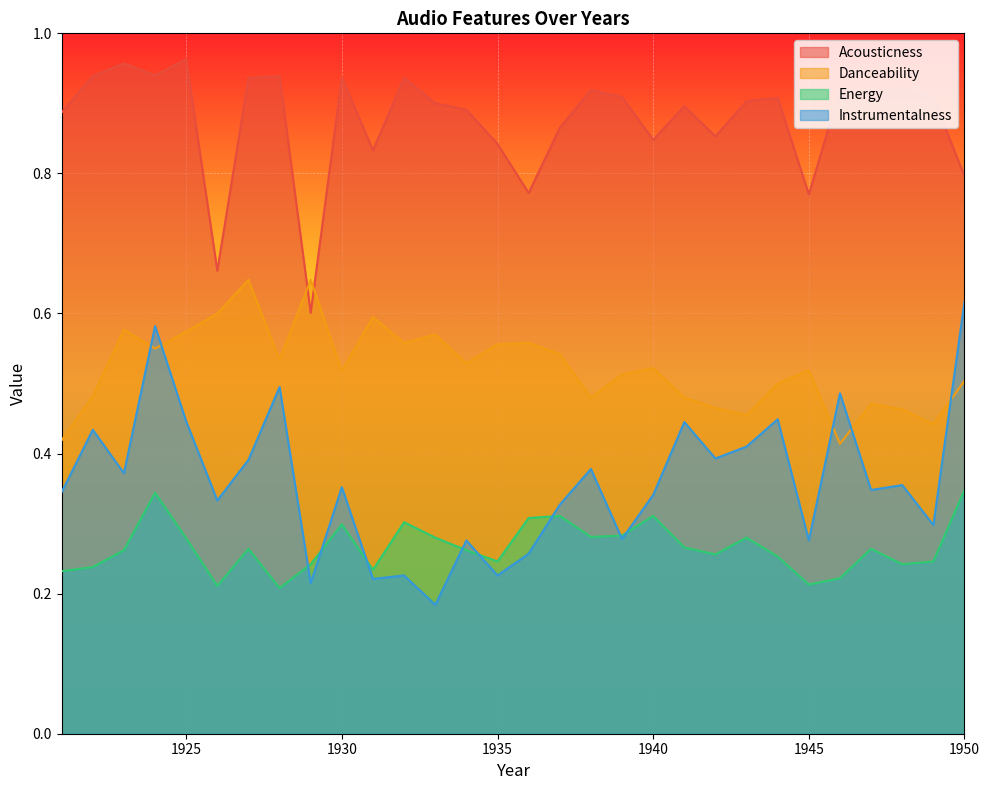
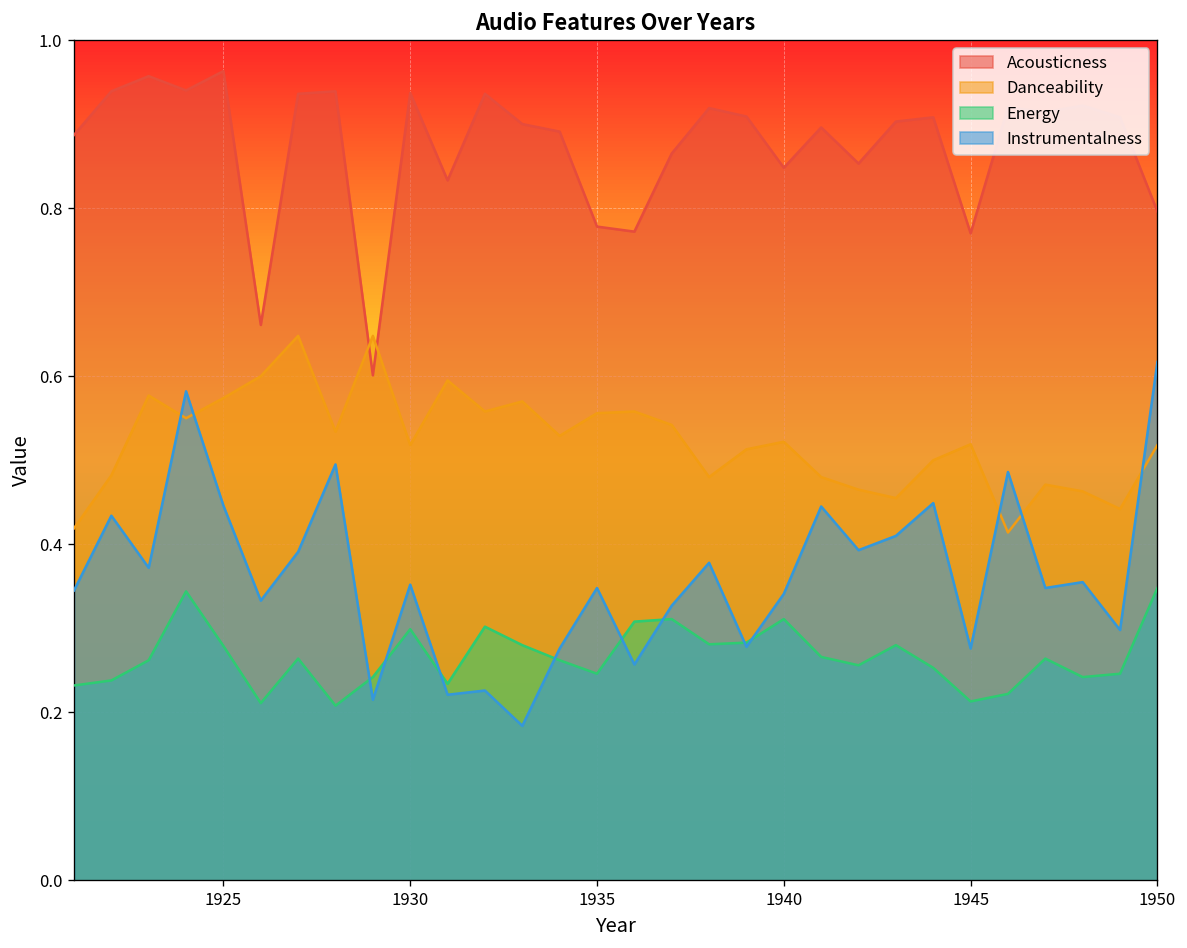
  {
    "Acousticness": {
      "1925": 0.96,
      "1930": 0.94,
-     "1935": 0.84,
+     "1935": 0.78,
      "1940": 0.85,
      "1945": 0.77,
      "1950": 0.80
    },
    "Danceability": {
      "1925": 0.57,
      "1930": 0.52,
      "1935": 0.56,
      "1940": 0.52,
      "1945": 0.52,
-     "1950": 0.50
+     "1950": 0.52
    },
    "Energy": {
      "1925": 0.28,
      "1930": 0.30,
      "1935": 0.25,
      "1940": 0.31,
      "1945": 0.21,
      "1950": 0.35
    },
    "Instrumentalness": {
      "1925": 0.45,
      "1930": 0.35,
-     "1935": 0.23,
+     "1935": 0.35,
      "1940": 0.34,
      "1945": 0.28,
      "1950": 0.62
    }
  }
